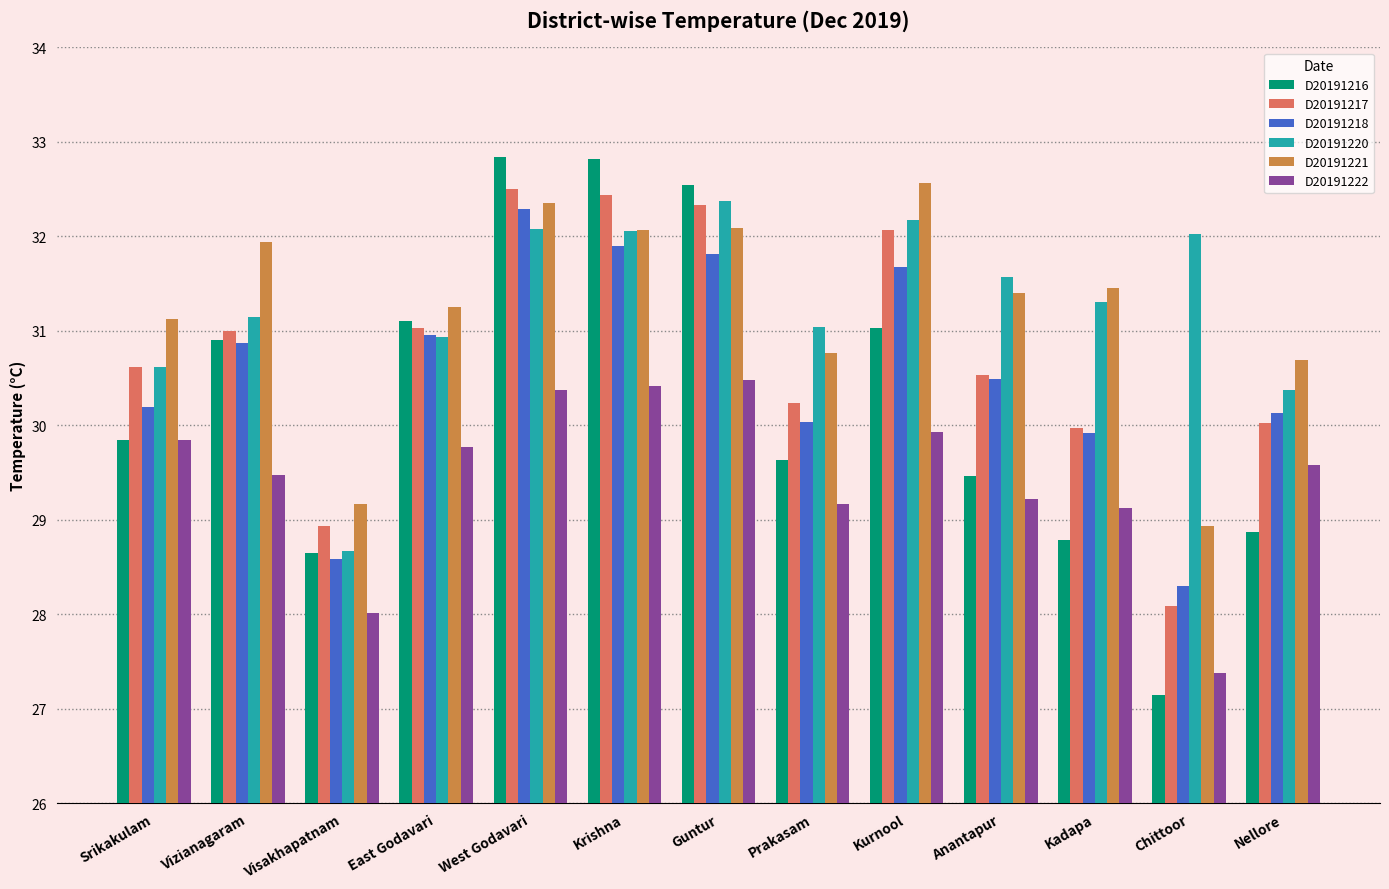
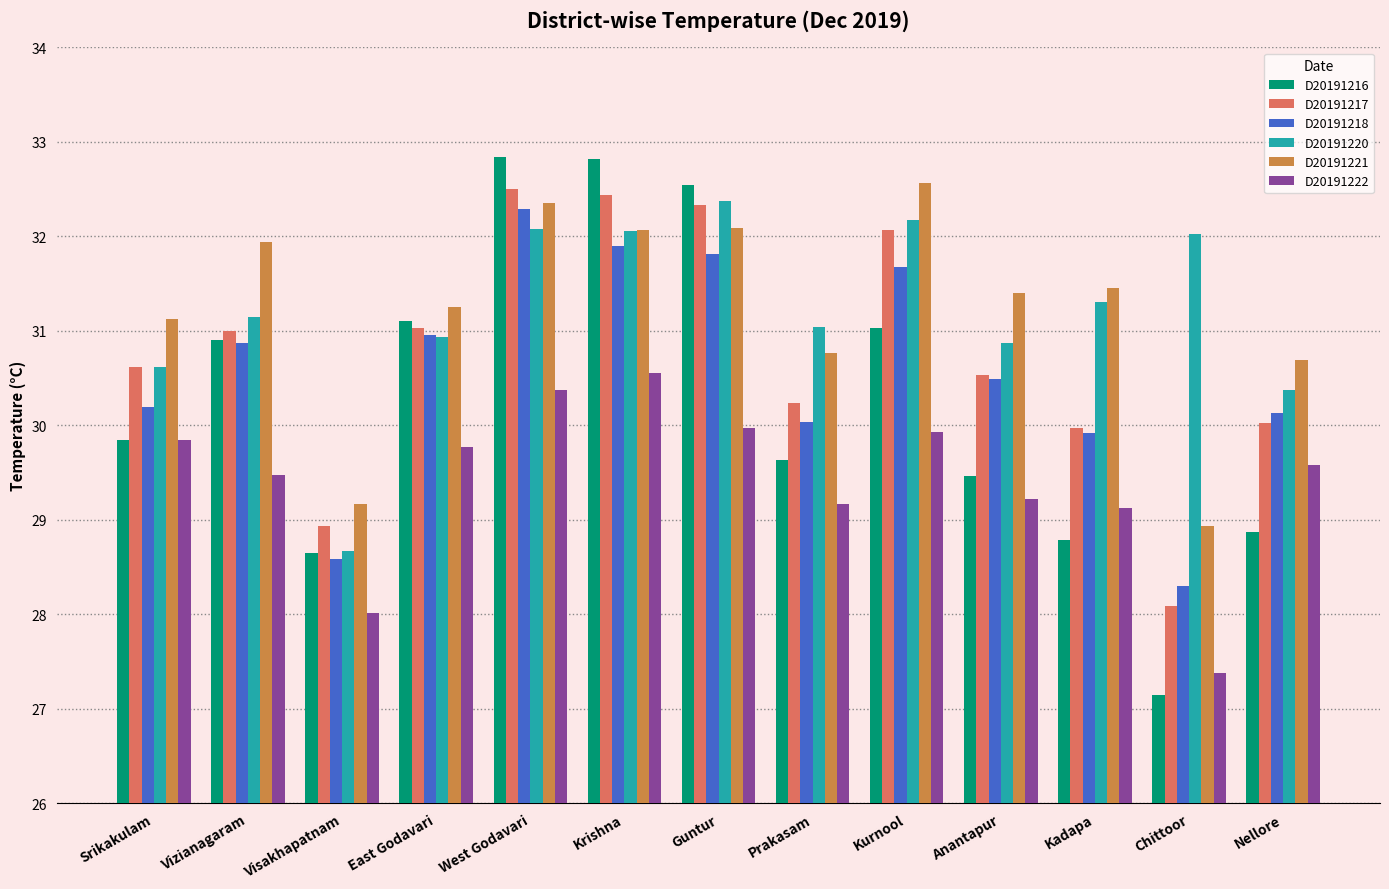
  {
    "D20191216": {
      "Srikakulam": 29.8,
      "Vizianagaram": 30.9,
      "Visakhapatnam": 28.7,
      "East Godavari": 31.1,
      "West Godavari": 32.8,
      "Krishna": 32.8,
      "Guntur": 32.5,
      "Prakasam": 29.6,
      "Kurnool": 31.0,
      "Anantapur": 29.5,
      "Kadapa": 28.8,
      "Chittoor": 27.2,
      "Nellore": 28.9
    },
    "D20191218": {
      "Srikakulam": 30.2,
      "Vizianagaram": 30.9,
      "Visakhapatnam": 28.6,
      "East Godavari": 31.0,
      "West Godavari": 32.3,
      "Krishna": 31.9,
      "Guntur": 31.8,
      "Prakasam": 30.0,
      "Kurnool": 31.7,
      "Anantapur": 30.5,
      "Kadapa": 29.9,
      "Chittoor": 28.3,
      "Nellore": 30.1
    },
    "D20191220": {
      "Srikakulam": 30.6,
      "Vizianagaram": 31.2,
      "Visakhapatnam": 28.7,
      "East Godavari": 30.9,
      "West Godavari": 32.1,
      "Krishna": 32.1,
      "Guntur": 32.4,
      "Prakasam": 31.0,
      "Kurnool": 32.2,
-     "Anantapur": 31.6,
+     "Anantapur": 30.9,
      "Kadapa": 31.3,
      "Chittoor": 32.0,
      "Nellore": 30.4
    },
    "D20191222": {
      "Srikakulam": 29.8,
      "Vizianagaram": 29.5,
      "Visakhapatnam": 28.0,
      "East Godavari": 29.8,
      "West Godavari": 30.4,
-     "Krishna": 30.4,
-     "Guntur": 30.5,
+     "Krishna": 30.6,
+     "Guntur": 30.0,
      "Prakasam": 29.2,
      "Kurnool": 29.9,
      "Anantapur": 29.2,
      "Kadapa": 29.1,
      "Chittoor": 27.4,
      "Nellore": 29.6
    }
  }
